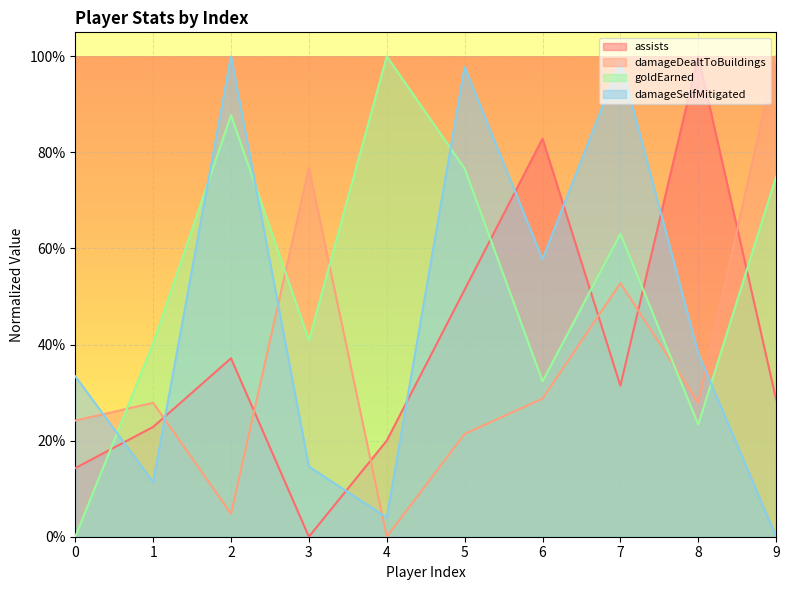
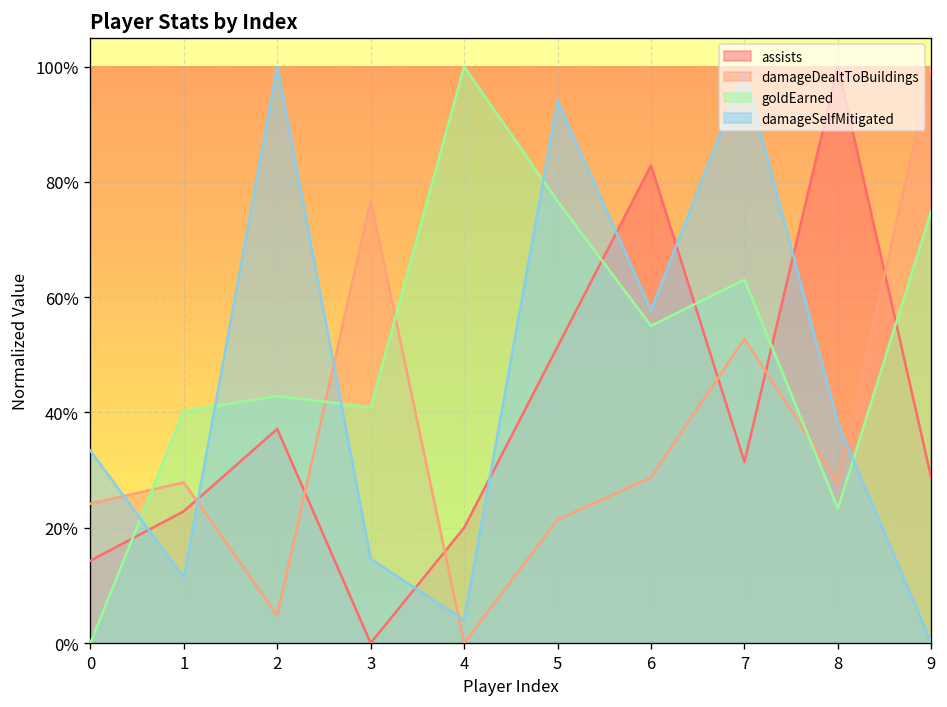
  {
    "goldEarned": {
      "0": "0%",
      "1": "40%",
-     "2": "88%",
+     "2": "43%",
      "3": "41%",
      "4": "100%",
      "5": "77%",
-     "6": "32%",
+     "6": "55%",
      "7": "63%",
      "8": "23%",
      "9": "75%"
    },
    "damageSelfMitigated": {
      "0": "33%",
      "1": "11%",
      "2": "100%",
      "3": "15%",
      "4": "4%",
-     "5": "98%",
+     "5": "94%",
      "6": "58%",
      "8": "38%",
      "9": "0%"
    }
  }
